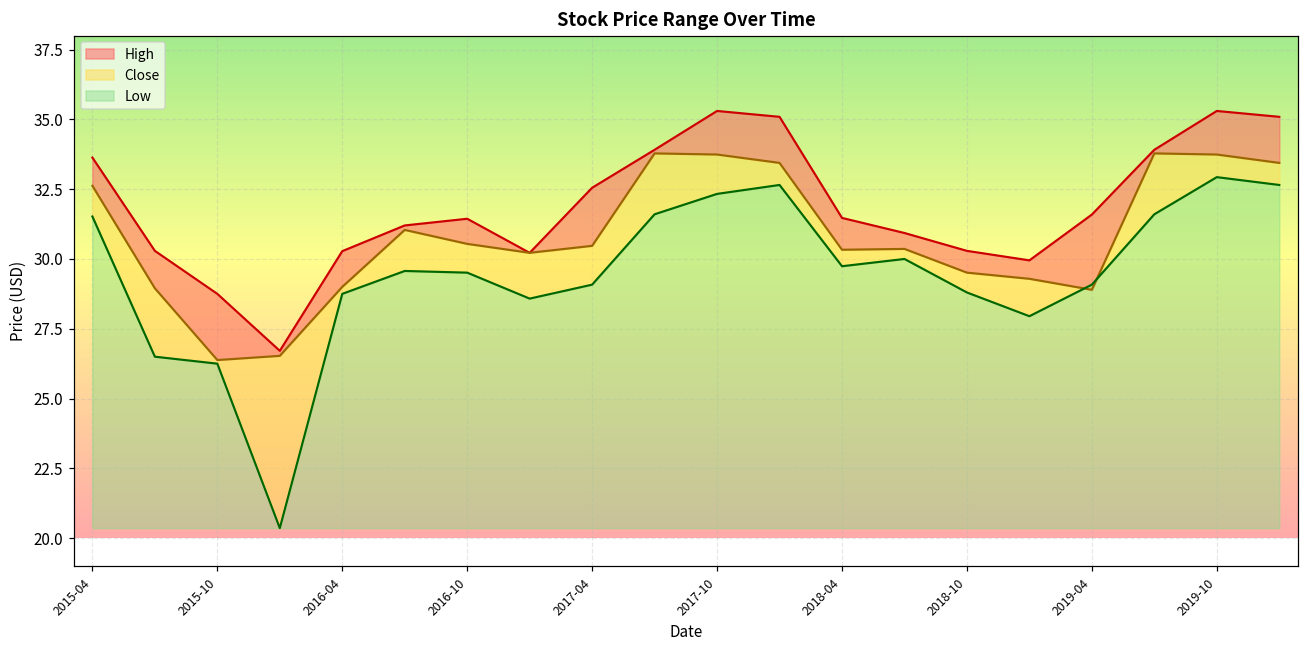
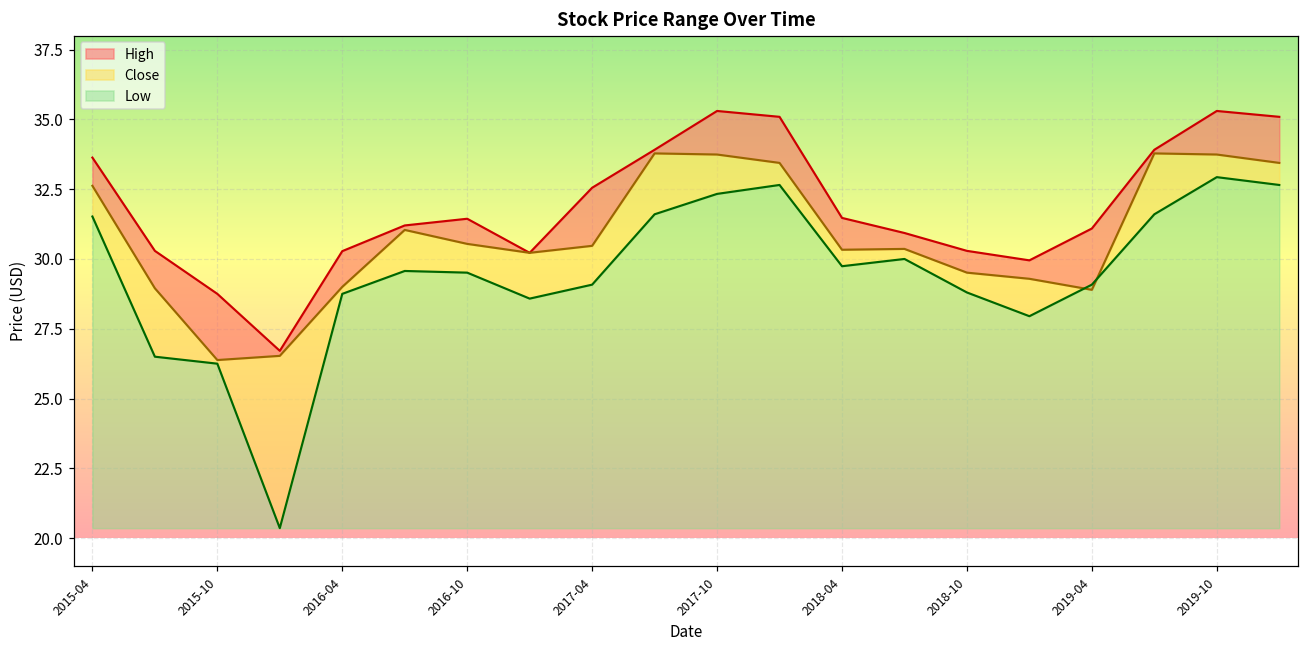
  {
    "High": {
      "2015-04": 33.6,
      "2015-10": 28.8,
      "2016-04": 30.3,
      "2016-10": 31.4,
      "2017-04": 32.6,
      "2017-10": 35.3,
      "2018-04": 31.5,
      "2018-10": 30.3,
-     "2019-04": 31.6,
+     "2019-04": 31.1,
      "2019-10": 35.3
    },
    "Low": {
      "2015-04": 31.5,
      "2015-10": 26.3,
      "2016-04": 28.8,
      "2016-10": 29.5,
      "2017-04": 29.1,
      "2017-10": 32.3,
      "2018-04": 29.7,
      "2018-10": 28.8,
      "2019-10": 32.9
    }
  }
